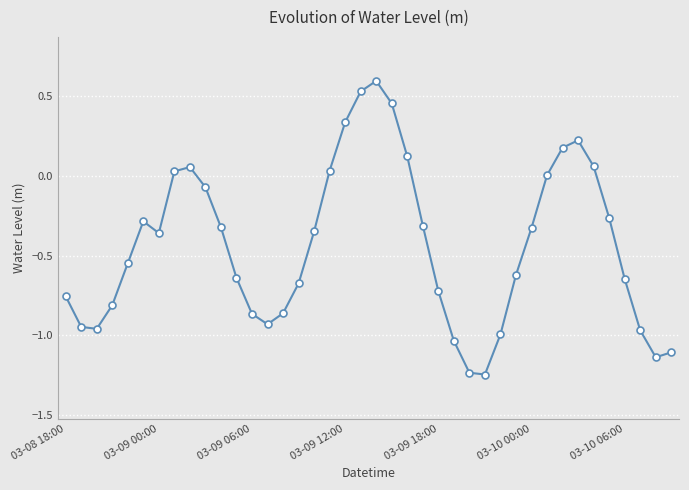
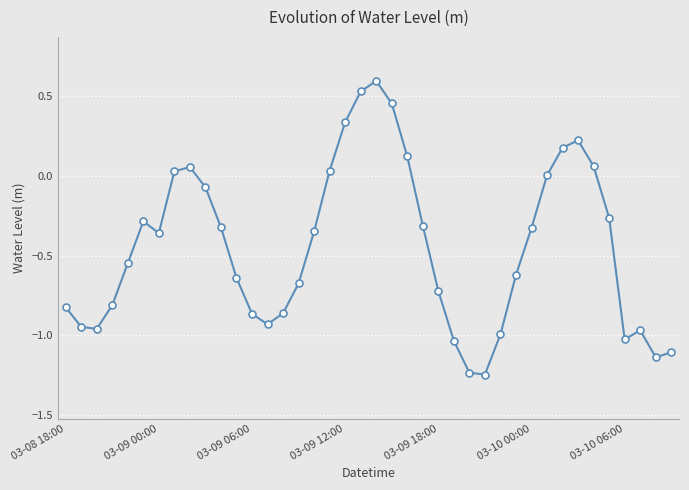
  {
-   "03-08 18:00": -0.76,
+   "03-08 18:00": -0.82,
    "03-09 00:00": -0.36,
    "03-09 06:00": -0.87,
    "03-09 12:00": 0.34,
    "03-09 18:00": -0.72,
    "03-10 00:00": -0.33,
-   "03-10 06:00": -0.65
+   "03-10 06:00": -1.03
  }
